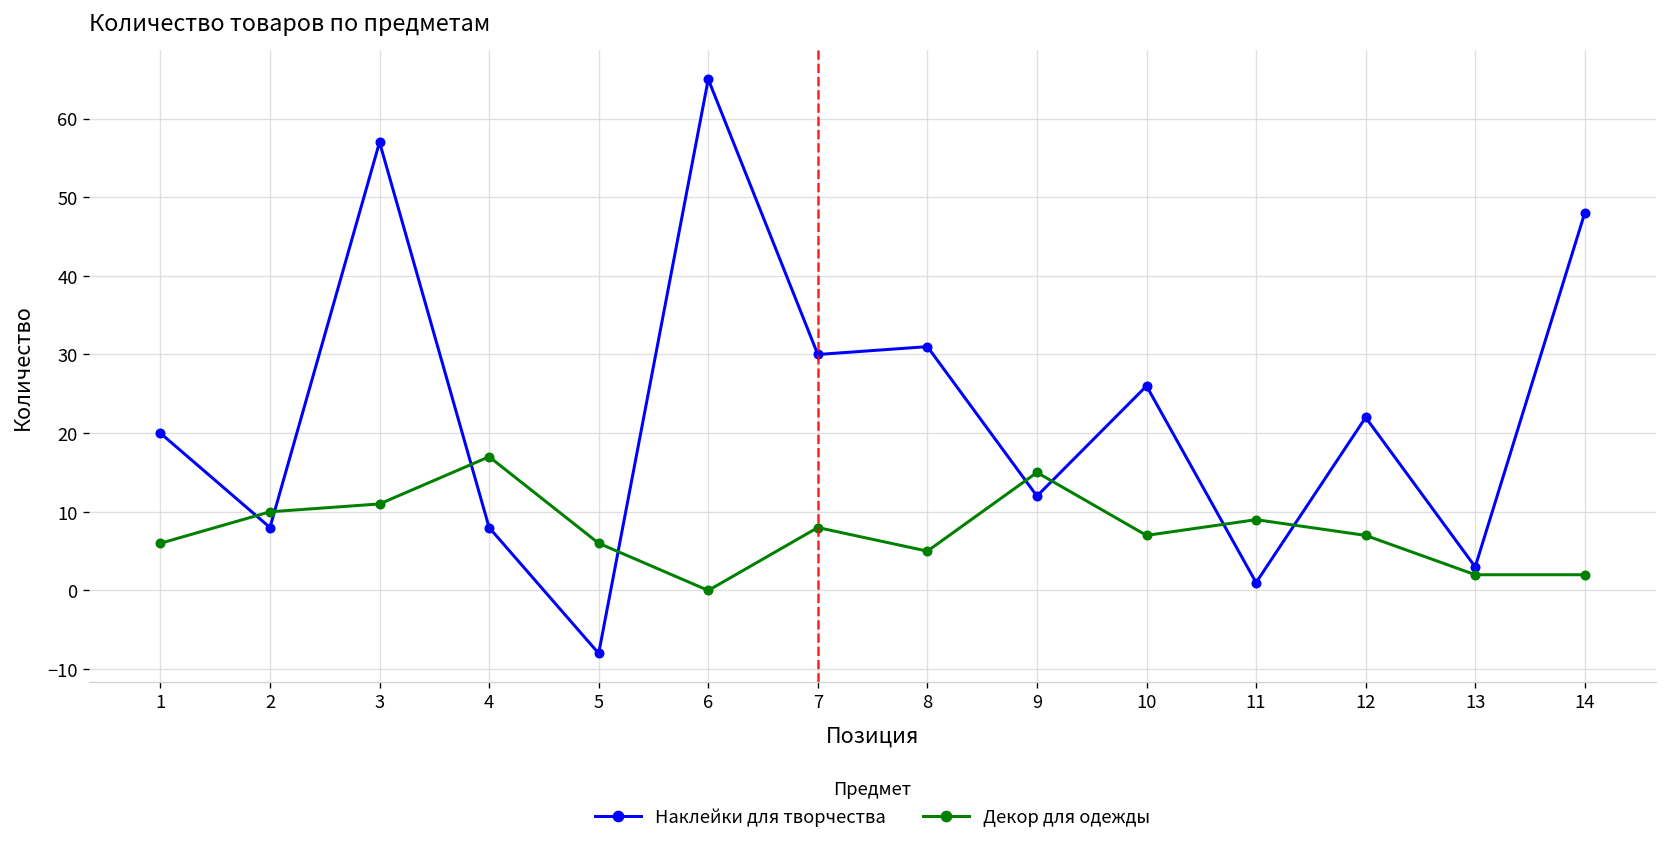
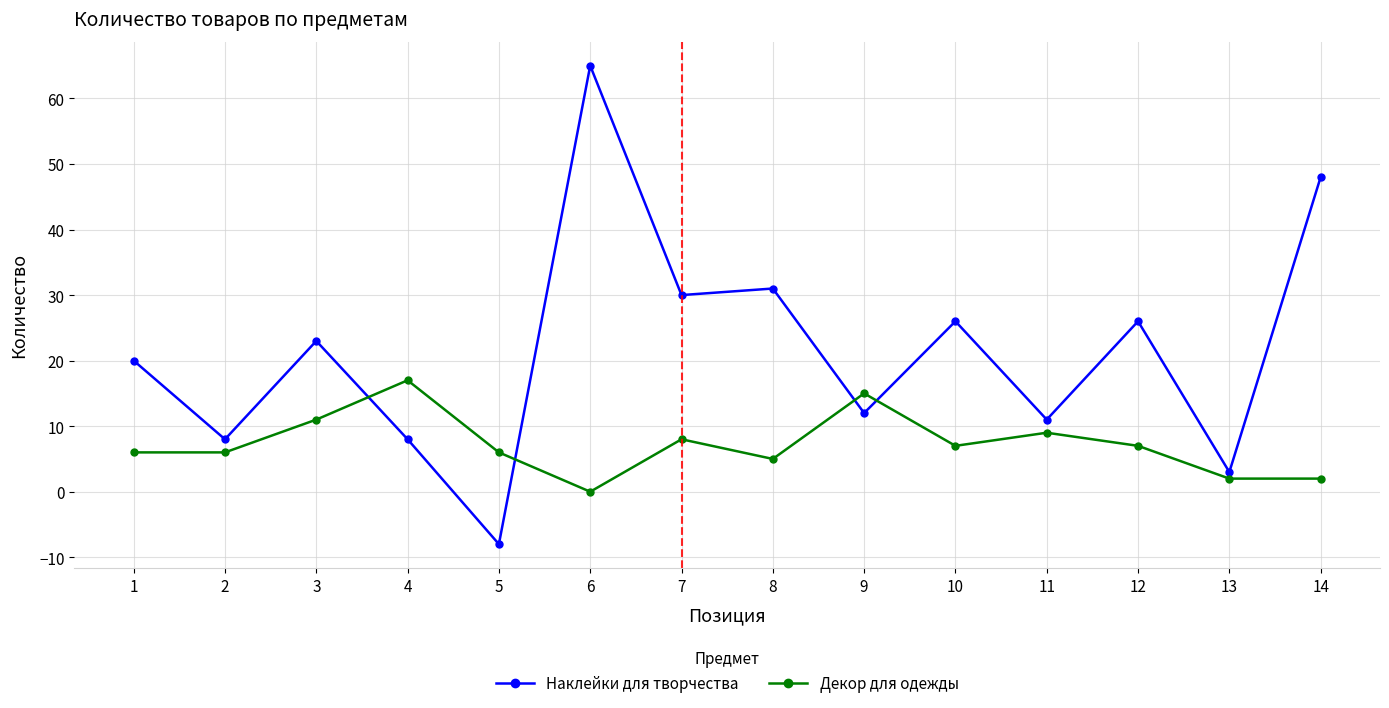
  {
    "Наклейки для творчества": {
      "1": 20,
      "2": 8,
-     "3": 57,
+     "3": 23,
      "4": 8,
      "5": -8,
      "6": 65,
      "7": 30,
      "8": 31,
      "9": 12,
      "10": 26,
-     "11": 1,
-     "12": 22,
+     "11": 11,
+     "12": 26,
      "13": 3,
      "14": 48
    },
    "Декор для одежды": {
      "1": 6,
-     "2": 10,
+     "2": 6,
      "3": 11,
      "4": 17,
      "5": 6,
      "6": 0,
      "7": 8,
      "8": 5,
      "9": 15,
      "10": 7,
      "11": 9,
      "12": 7,
      "13": 2,
      "14": 2
    }
  }
